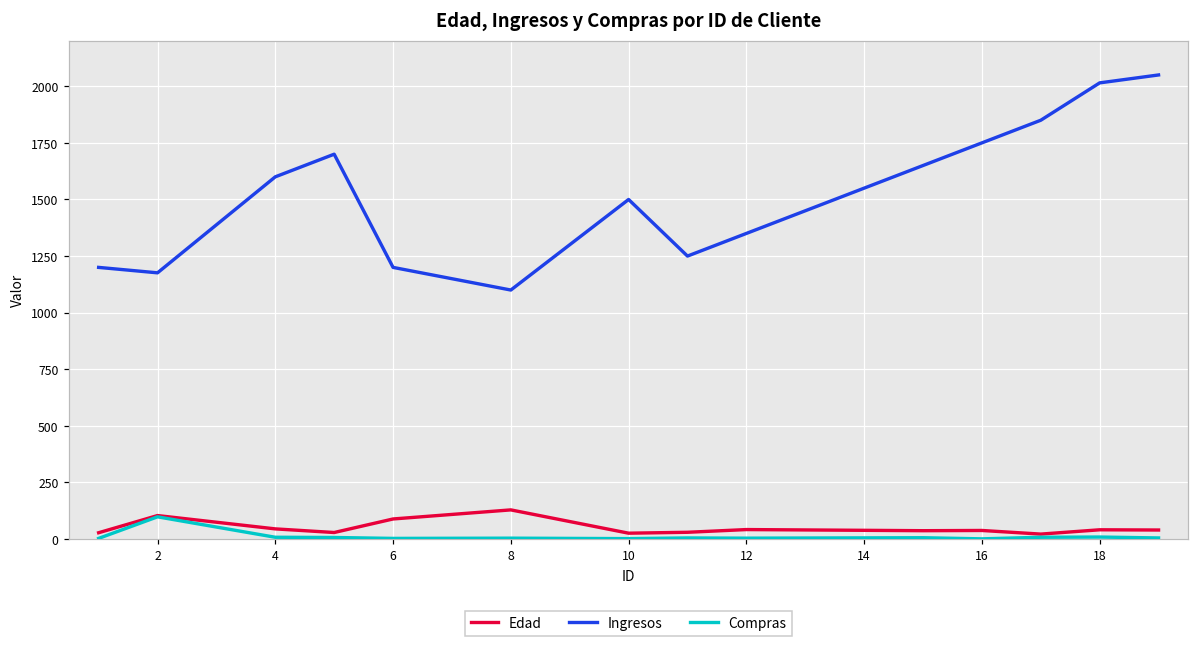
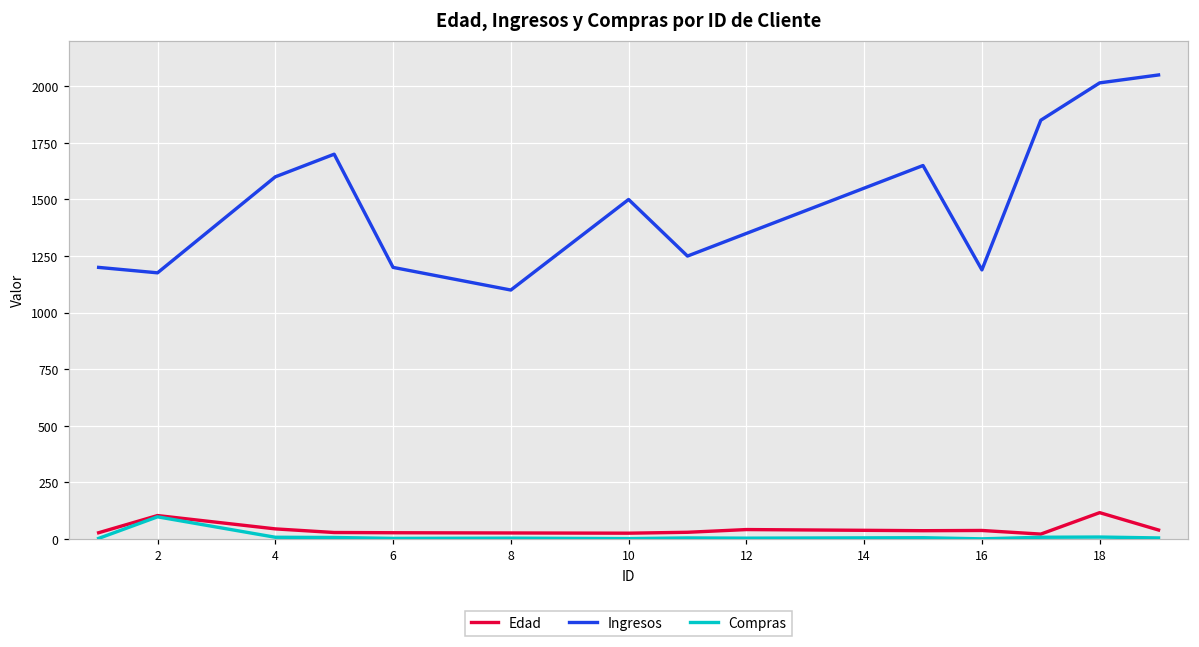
  {
    "Edad": {
      "4": 50,
-     "6": 90,
-     "8": 130,
+     "6": 30,
+     "8": 30,
      "10": 30,
      "12": 40,
      "16": 40,
-     "18": 40
+     "18": 120
    },
    "Ingresos": {
      "2": 1180,
      "4": 1600,
      "6": 1200,
      "8": 1100,
      "10": 1500,
      "12": 1350,
-     "16": 1750,
+     "16": 1190,
      "18": 2020
    },
    "Compras": {
      "4": 10,
      "6": 0,
      "8": 0,
      "10": 0,
      "12": 0,
      "16": 0,
      "18": 10
    }
  }
